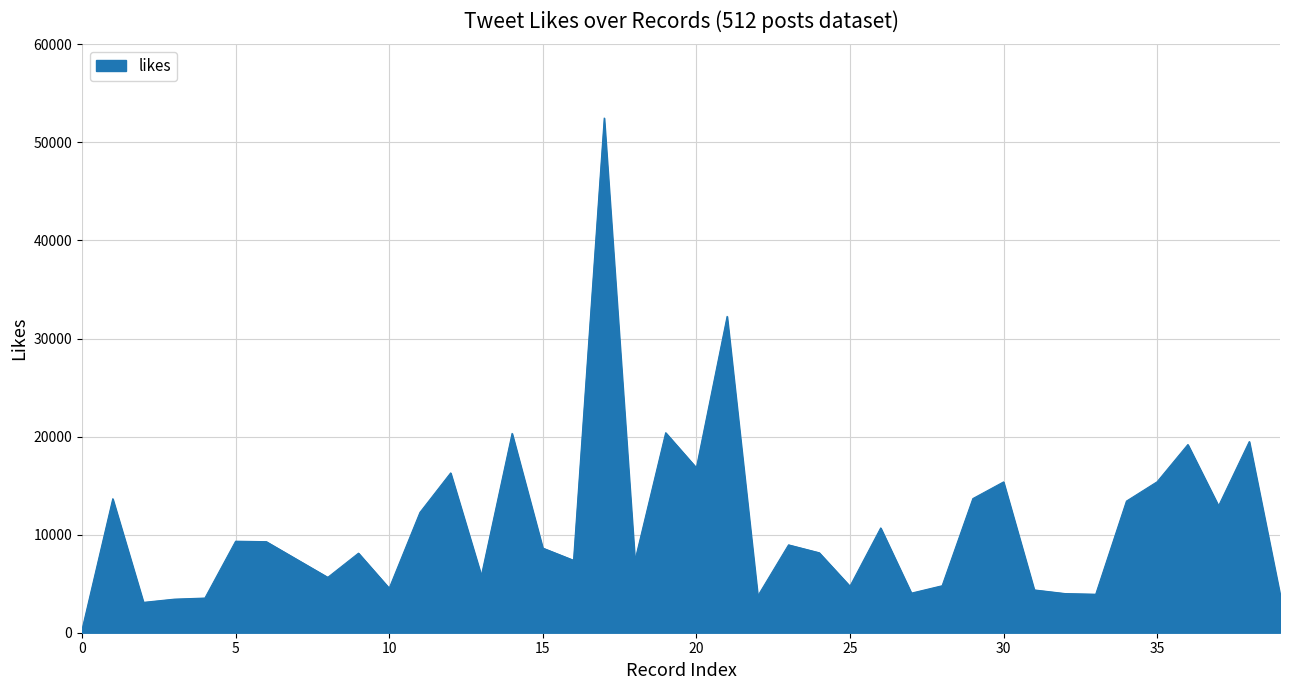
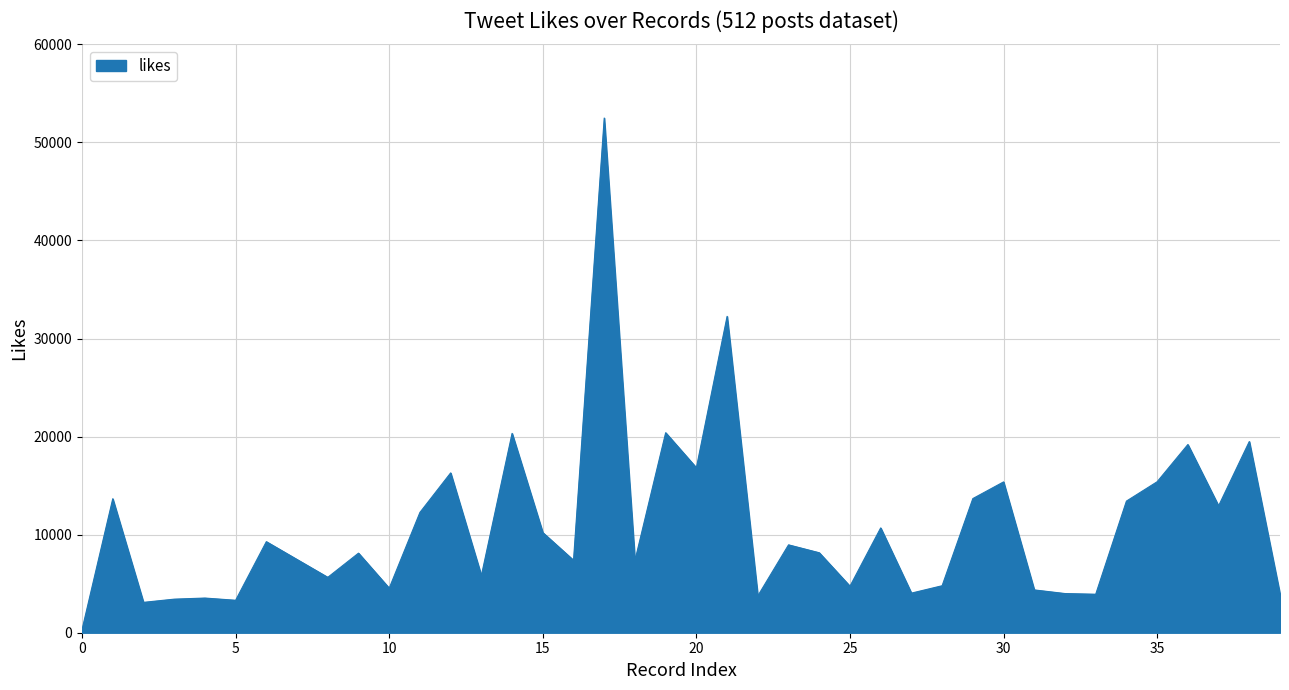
  {
    "0": 0,
-   "5": 9000,
+   "5": 3000,
    "10": 5000,
-   "15": 9000,
+   "15": 10000,
    "20": 17000,
    "25": 5000,
    "30": 15000,
    "35": 15000
  }
